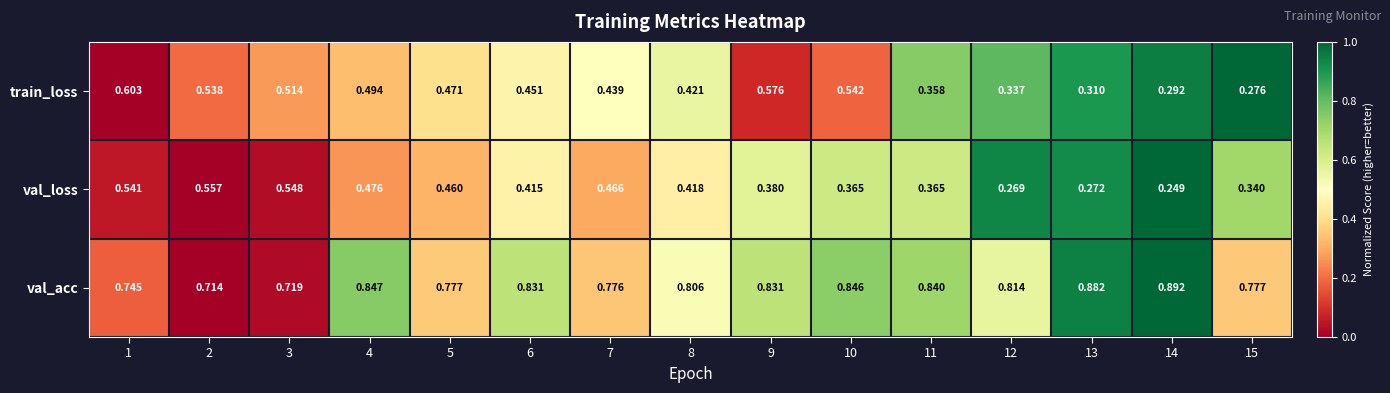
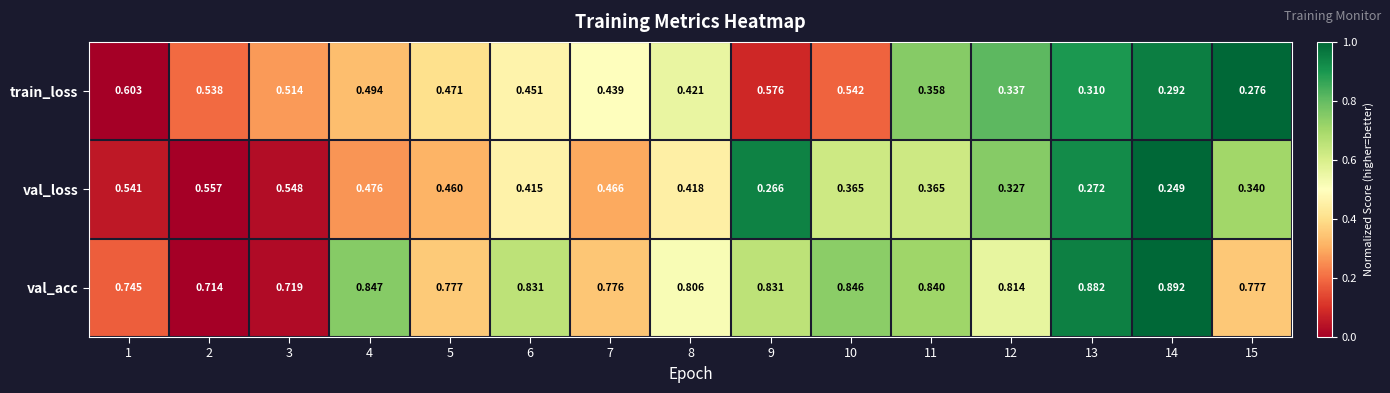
  {
    "train_loss": {
      "1": 0.603,
      "2": 0.538,
      "3": 0.514,
      "4": 0.494,
      "5": 0.471,
      "6": 0.451,
      "7": 0.439,
      "8": 0.421,
      "9": 0.576,
      "10": 0.542,
      "11": 0.358,
      "12": 0.337,
      "13": 0.310,
      "14": 0.292,
      "15": 0.276
    },
    "val_loss": {
      "1": 0.541,
      "2": 0.557,
      "3": 0.548,
      "4": 0.476,
      "5": 0.460,
      "6": 0.415,
      "7": 0.466,
      "8": 0.418,
-     "9": 0.380,
+     "9": 0.266,
      "10": 0.365,
      "11": 0.365,
-     "12": 0.269,
+     "12": 0.327,
      "13": 0.272,
      "14": 0.249,
      "15": 0.340
    },
    "val_acc": {
      "1": 0.745,
      "2": 0.714,
      "3": 0.719,
      "4": 0.847,
      "5": 0.777,
      "6": 0.831,
      "7": 0.776,
      "8": 0.806,
      "9": 0.831,
      "10": 0.846,
      "11": 0.840,
      "12": 0.814,
      "13": 0.882,
      "14": 0.892,
      "15": 0.777
    }
  }
